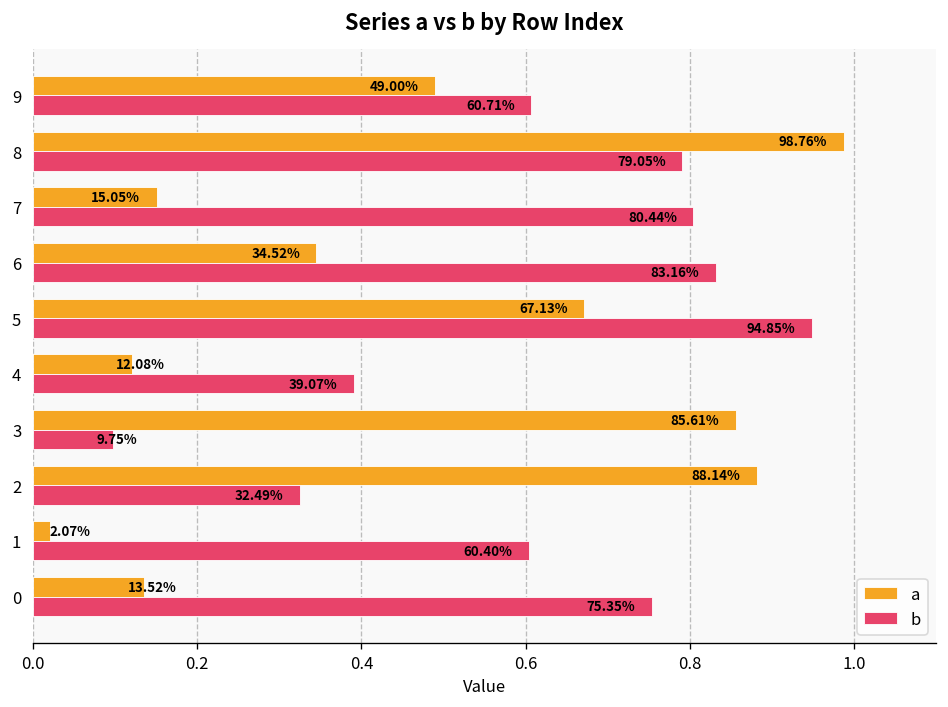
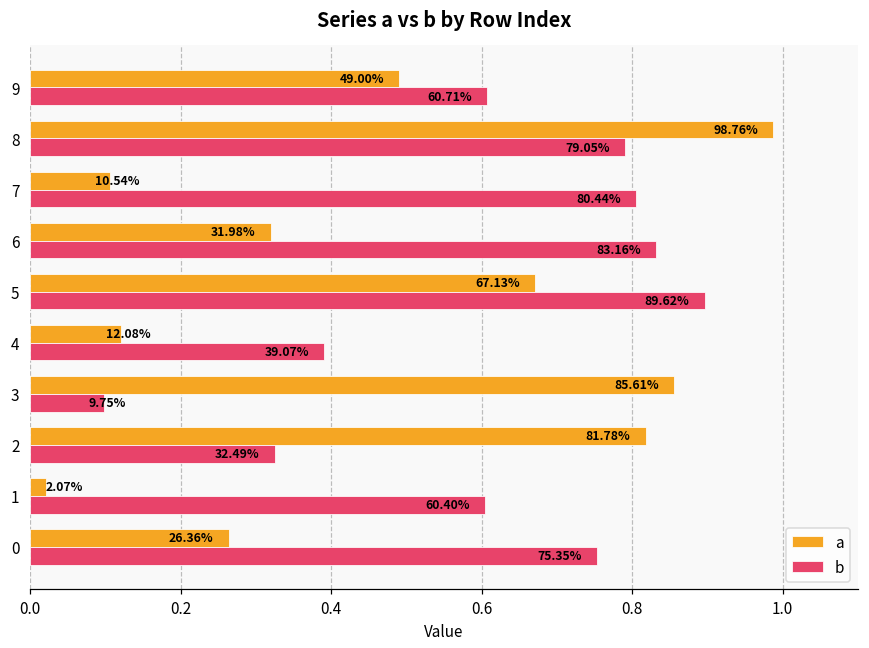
  {
    "a": {
      "9": "49.00%",
      "8": "98.76%",
-     "7": "15.05%",
-     "6": "34.52%",
+     "7": "10.54%",
+     "6": "31.98%",
      "5": "67.13%",
      "4": "12.08%",
      "3": "85.61%",
-     "2": "88.14%",
+     "2": "81.78%",
      "1": "2.07%",
-     "0": "13.52%"
+     "0": "26.36%"
    },
    "b": {
      "9": "60.71%",
      "8": "79.05%",
      "7": "80.44%",
      "6": "83.16%",
-     "5": "94.85%",
+     "5": "89.62%",
      "4": "39.07%",
      "3": "9.75%",
      "2": "32.49%",
      "1": "60.40%",
      "0": "75.35%"
    }
  }
